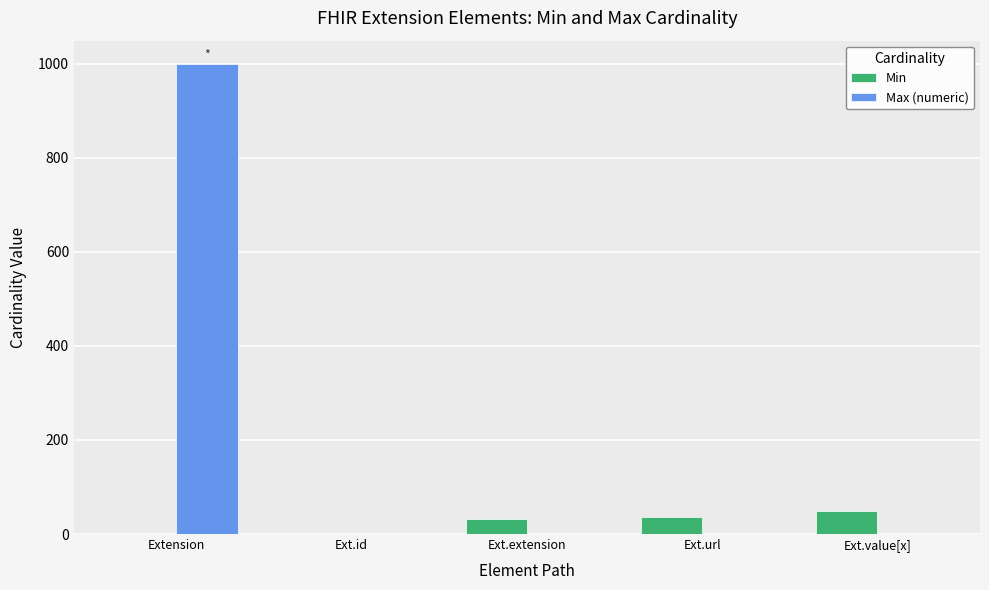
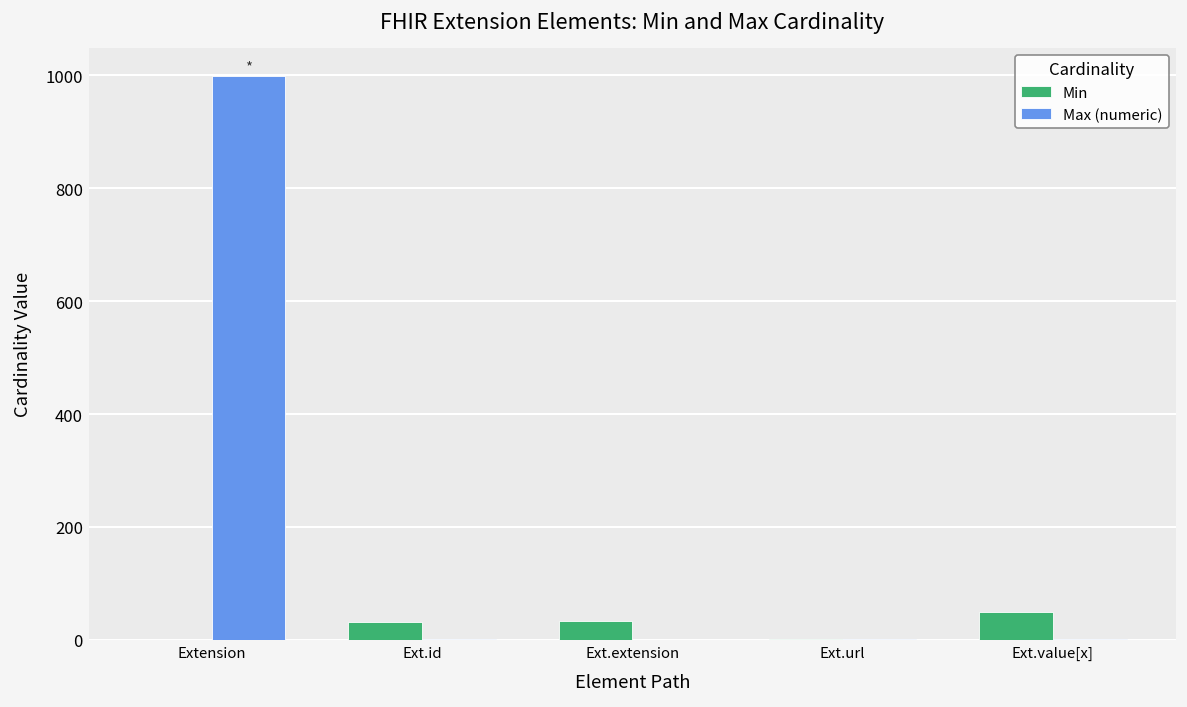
  {
    "Min": {
      "Extension": 0,
-     "Ext.id": 0,
+     "Ext.id": 30,
      "Ext.extension": 30,
-     "Ext.url": 40,
+     "Ext.url": 0,
      "Ext.value[x]": 50
    },
    "Max (numeric)": {
      "Extension": 1000,
      "Ext.extension": 0
    }
  }
